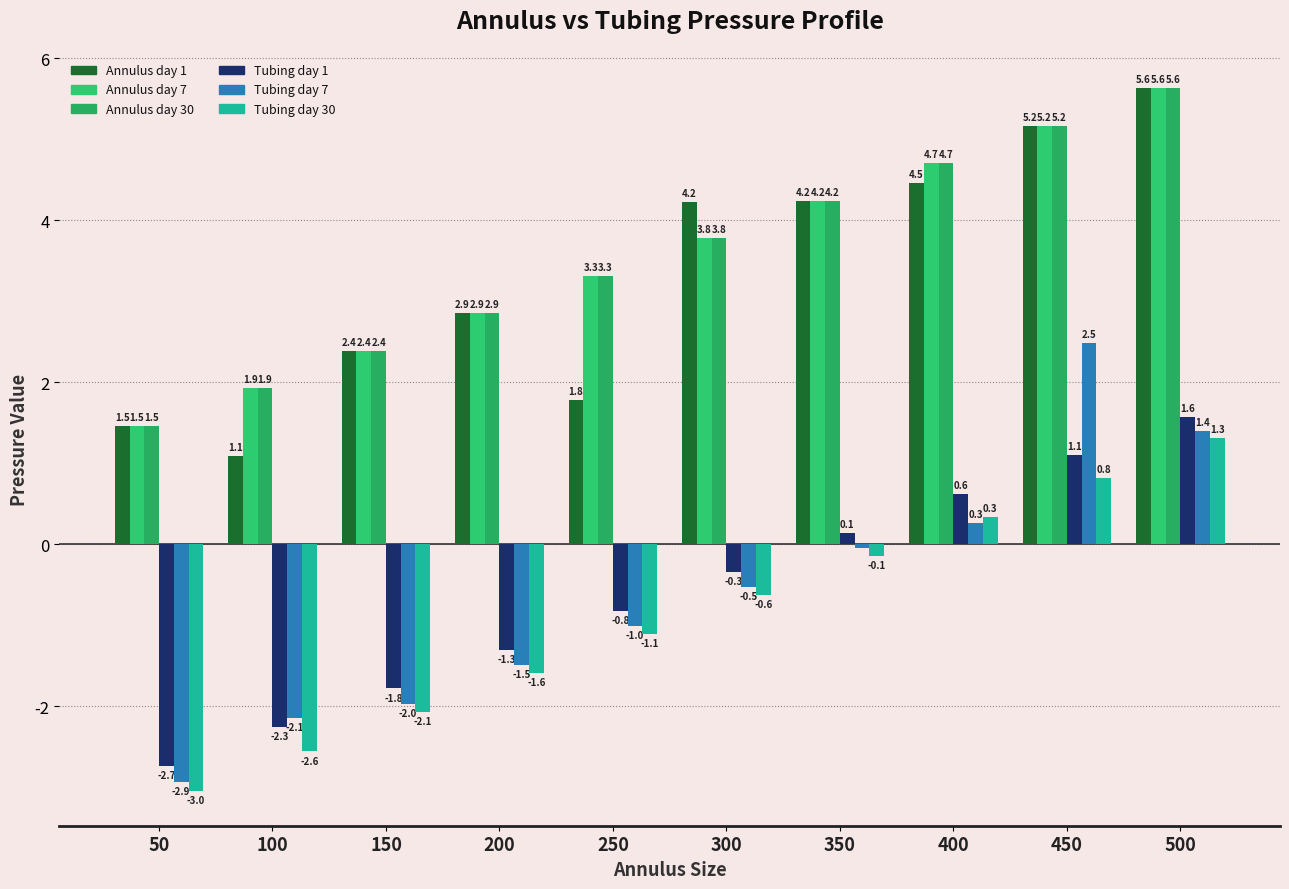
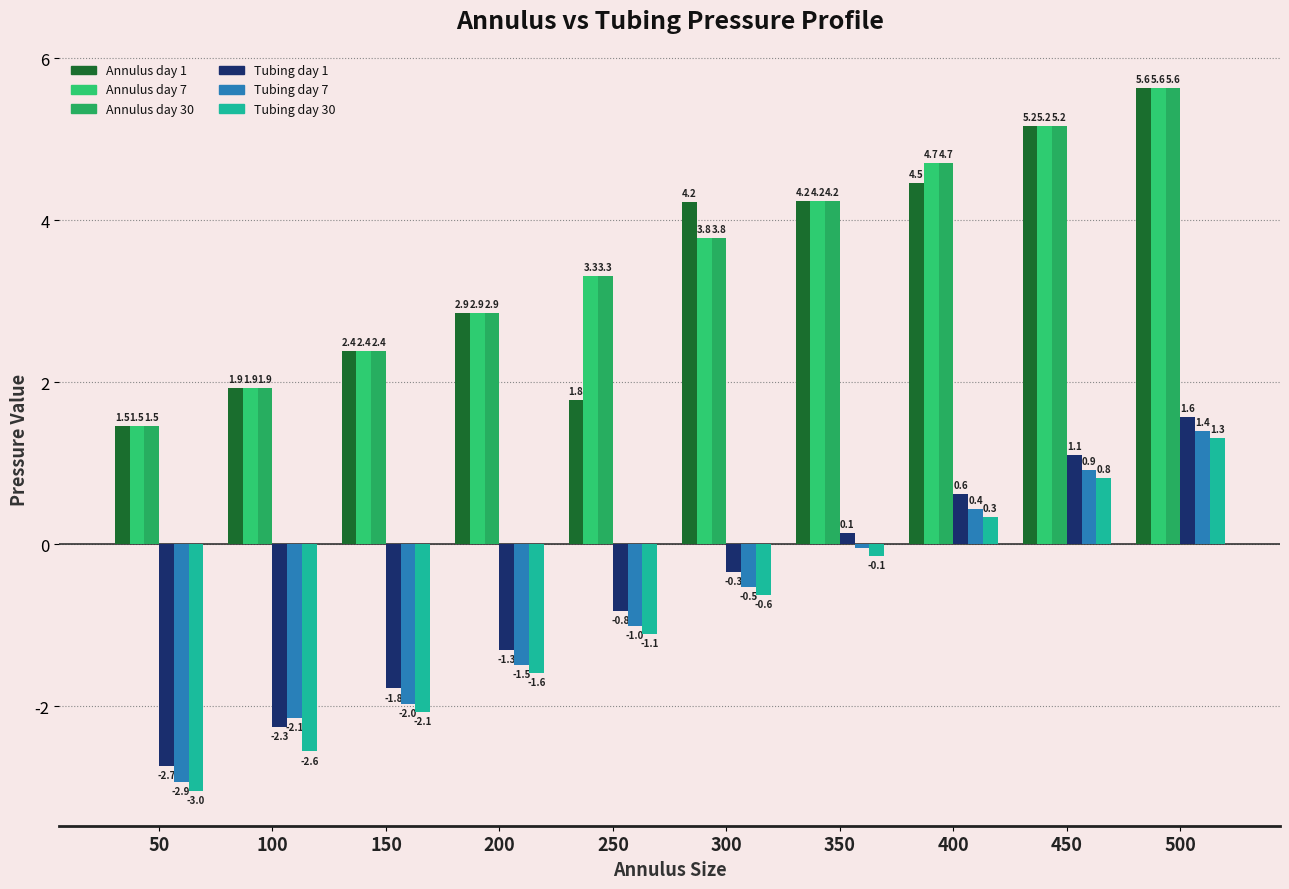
  {
    "Annulus day 1": {
      "50": 1.5,
-     "100": 1.1,
+     "100": 1.9,
      "150": 2.4,
      "200": 2.9,
      "250": 1.8,
      "300": 4.2,
      "350": 4.2,
      "400": 4.5,
      "450": 5.2,
      "500": 5.6
    },
    "Tubing day 1": {
      "50": -2.7,
      "100": -2.3,
      "150": -1.8,
      "200": -1.3,
      "250": -0.8,
      "300": -0.3,
      "350": 0.1,
      "400": 0.6,
      "450": 1.1,
      "500": 1.6
    },
    "Tubing day 7": {
      "50": -2.9,
      "100": -2.1,
      "150": -2.0,
      "200": -1.5,
      "250": -1.0,
      "300": -0.5,
-     "400": 0.3,
-     "450": 2.5,
+     "400": 0.4,
+     "450": 0.9,
      "500": 1.4
    }
  }
